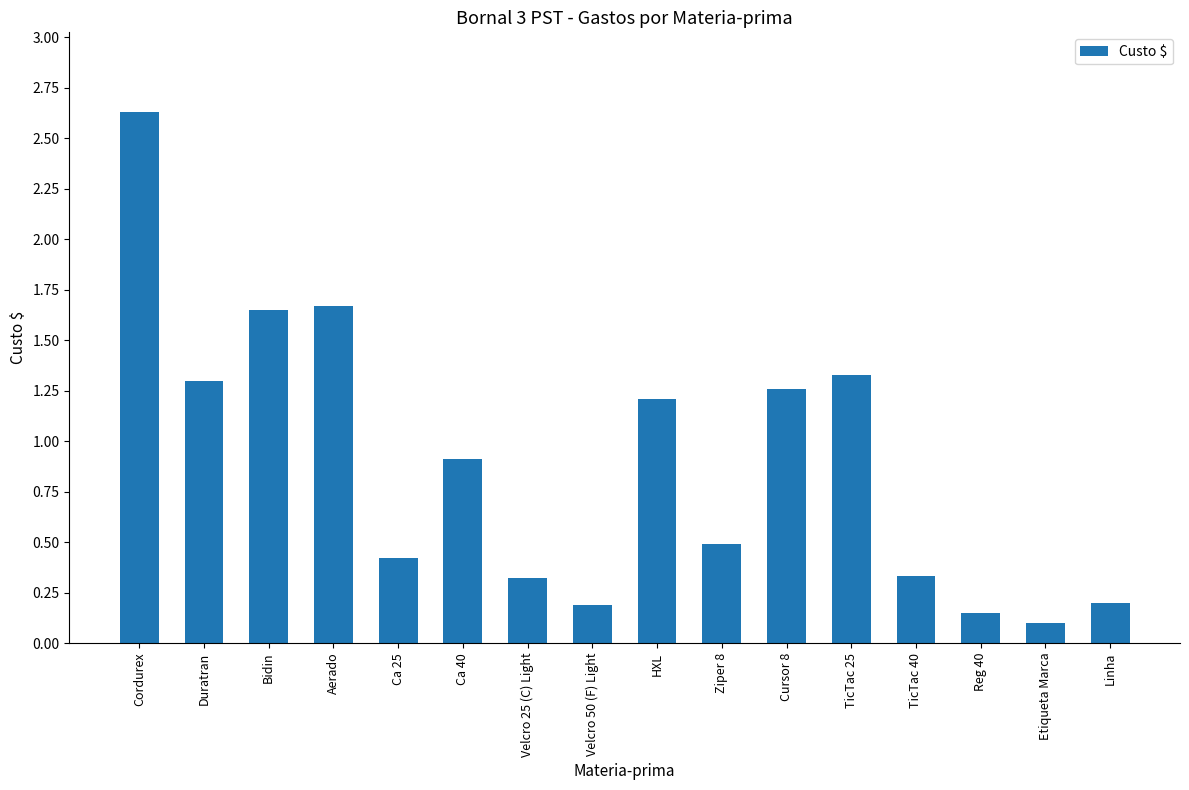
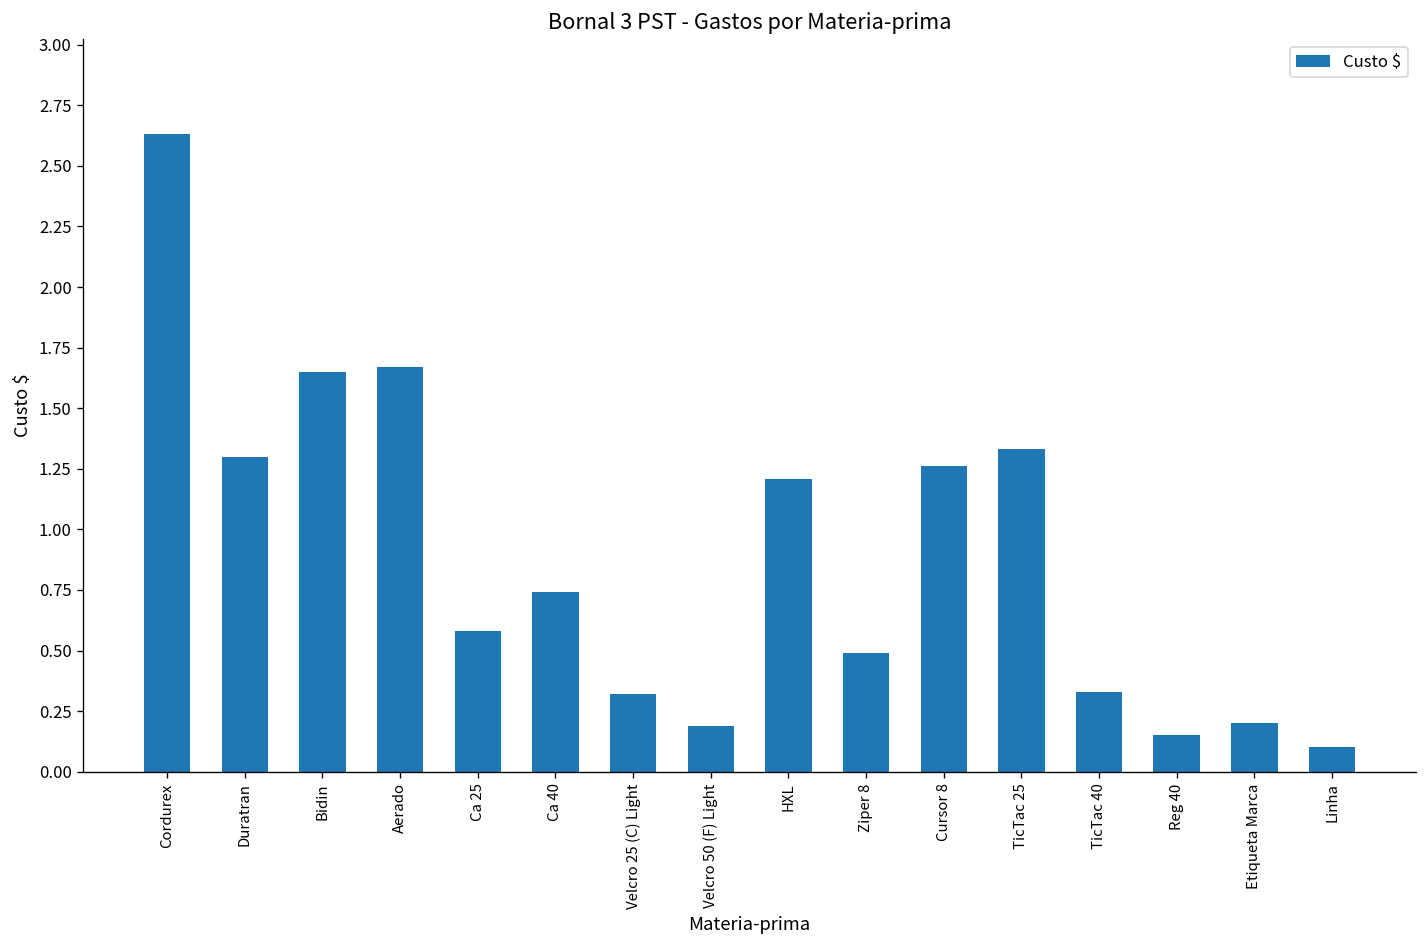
  {
    "Cordurex": 2.63,
    "Duratran": 1.30,
    "Bidin": 1.65,
    "Aerado": 1.67,
-   "Ca 25": 0.42,
-   "Ca 40": 0.91,
+   "Ca 25": 0.58,
+   "Ca 40": 0.74,
    "Velcro 25 (C) Light": 0.32,
    "Velcro 50 (F) Light": 0.19,
    "HXL": 1.21,
    "Ziper 8": 0.49,
    "Cursor 8": 1.26,
    "TicTac 25": 1.33,
    "TicTac 40": 0.33,
    "Reg 40": 0.15,
-   "Etiqueta Marca": 0.1,
-   "Linha": 0.2
+   "Etiqueta Marca": 0.2,
+   "Linha": 0.1
  }
